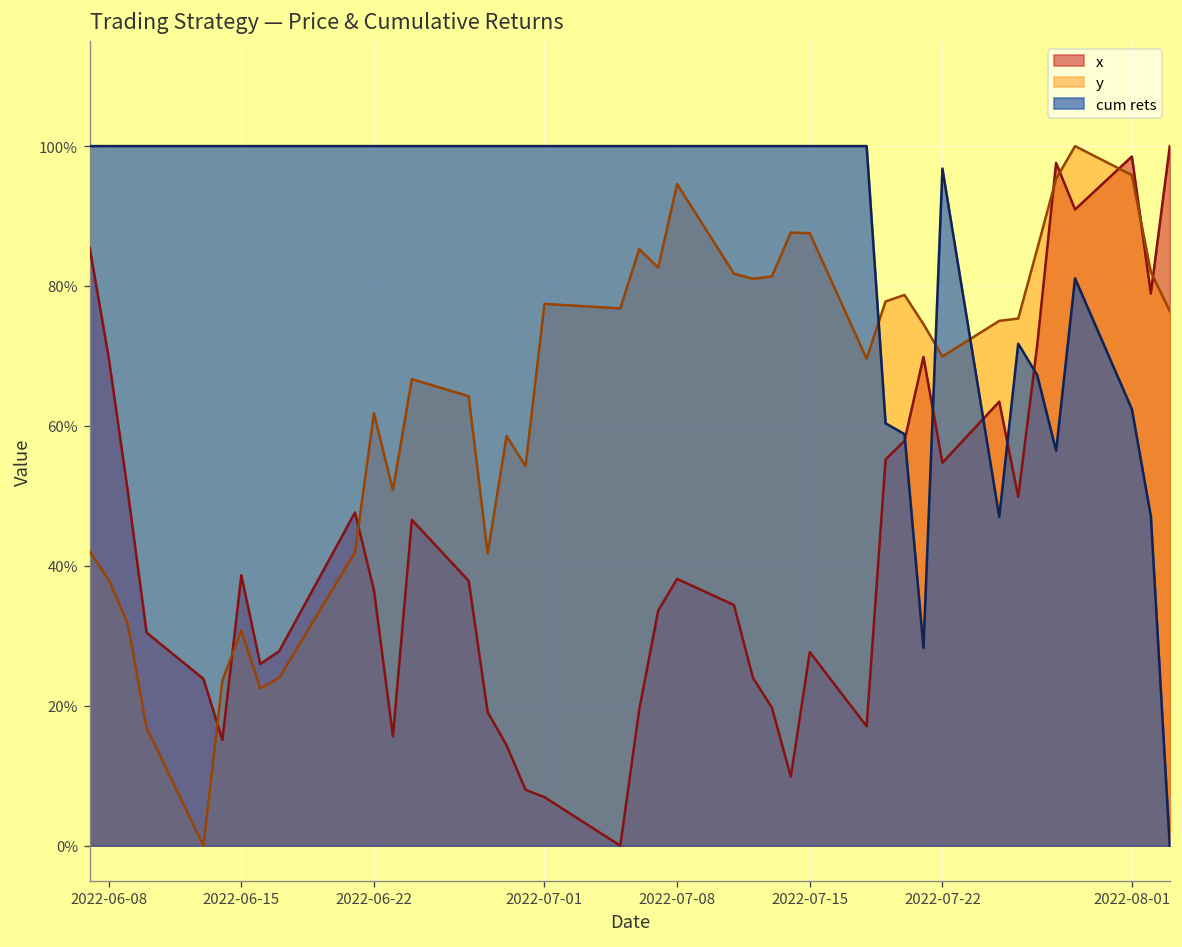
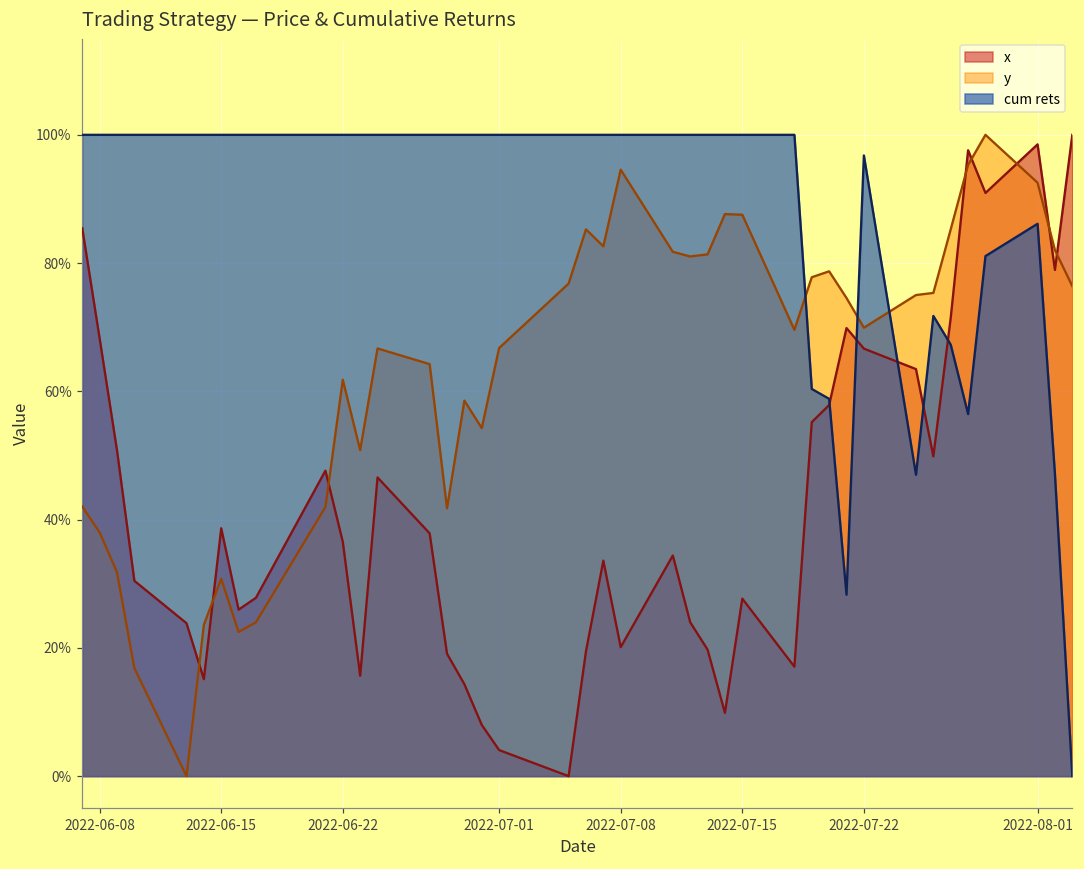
  {
    "x": {
-     "2022-06-08": "70%",
+     "2022-06-08": "68%",
      "2022-06-15": "39%",
      "2022-06-22": "37%",
-     "2022-07-01": "7%",
-     "2022-07-08": "38%",
+     "2022-07-01": "4%",
+     "2022-07-08": "20%",
      "2022-07-15": "28%",
-     "2022-07-22": "55%",
+     "2022-07-22": "67%",
      "2022-08-01": "99%"
    },
    "y": {
      "2022-06-08": "38%",
      "2022-06-15": "31%",
      "2022-06-22": "62%",
-     "2022-07-01": "77%",
+     "2022-07-01": "67%",
      "2022-07-08": "95%",
      "2022-07-15": "88%",
      "2022-07-22": "70%",
-     "2022-08-01": "96%"
+     "2022-08-01": "93%"
    },
    "cum rets": {
      "2022-06-08": "100%",
      "2022-06-15": "100%",
      "2022-06-22": "100%",
      "2022-07-01": "100%",
      "2022-07-08": "100%",
      "2022-07-15": "100%",
      "2022-07-22": "97%",
-     "2022-08-01": "62%"
+     "2022-08-01": "86%"
    }
  }
